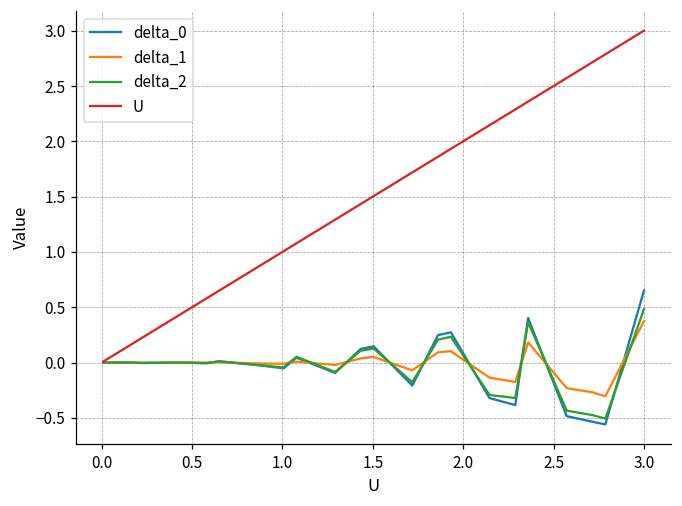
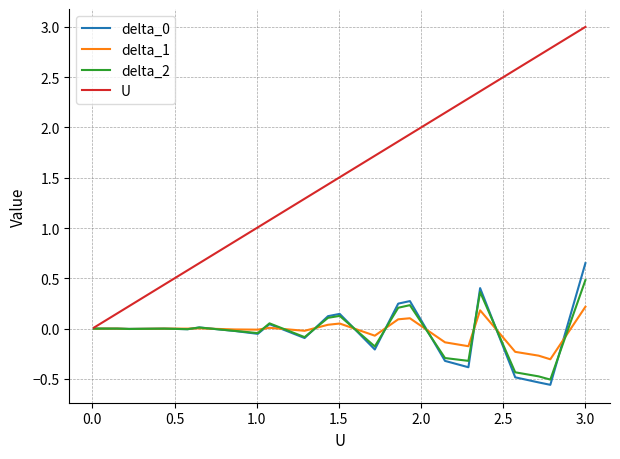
  {
    "delta_0": {
      "3.0": 0.65
    },
    "delta_1": {
-     "3.0": 0.38
+     "3.0": 0.22
    },
    "delta_2": {
      "3.0": 0.48
    },
    "U": {
      "3.0": 3.00
    }
  }
